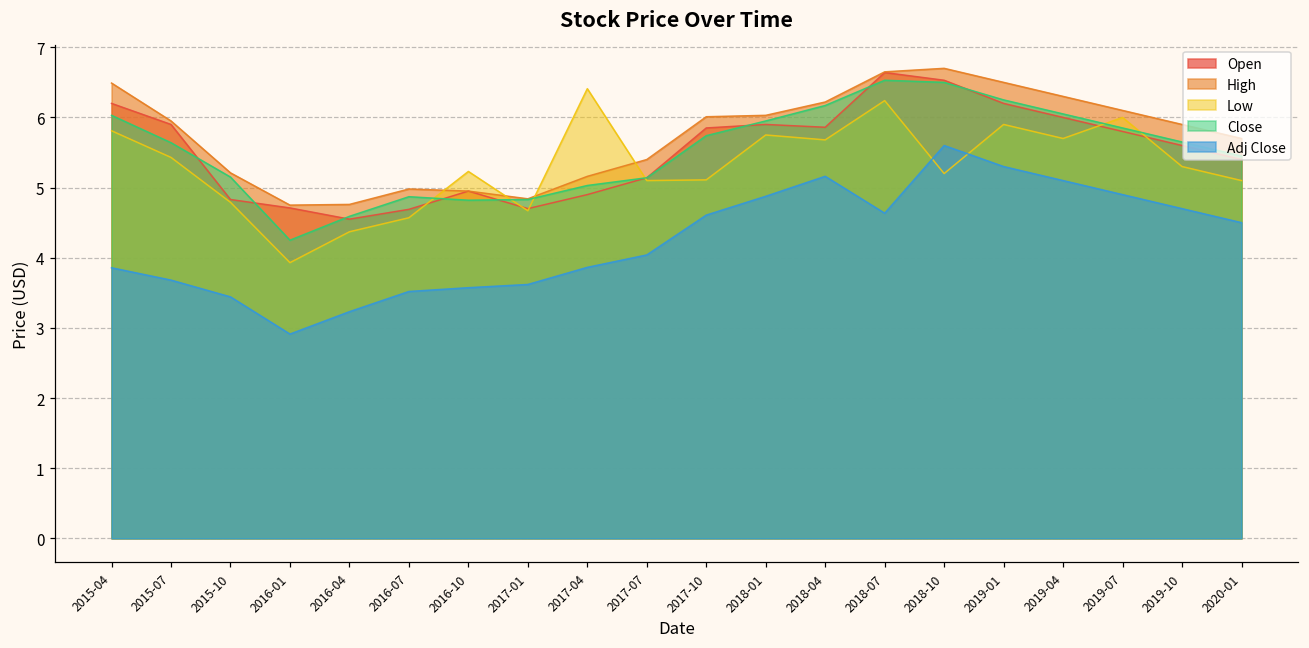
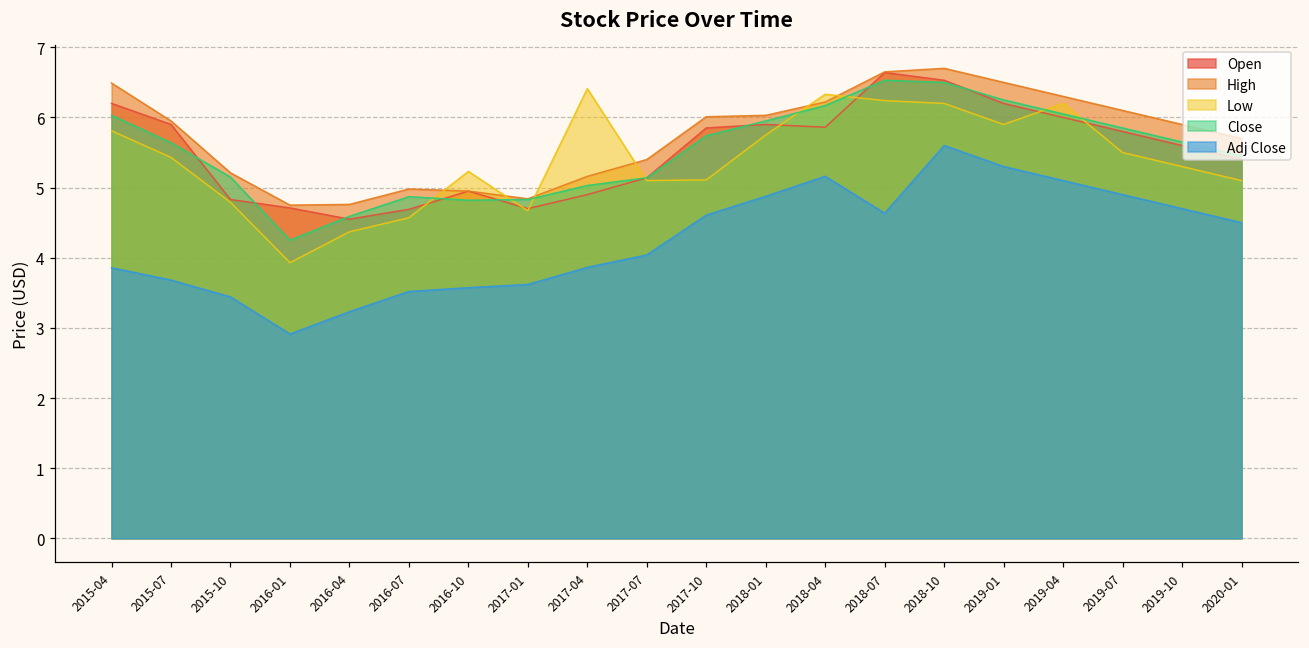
  {
    "Low": {
      "2015-04": 5.8,
      "2015-07": 5.4,
      "2016-01": 3.9,
      "2016-04": 4.4,
      "2016-07": 4.6,
      "2016-10": 5.2,
      "2017-04": 6.4,
      "2017-07": 5.1,
      "2017-10": 5.1,
      "2018-01": 5.8,
-     "2018-04": 5.7,
+     "2018-04": 6.3,
      "2018-07": 6.2,
-     "2018-10": 5.2,
+     "2018-10": 6.2,
      "2019-01": 5.9,
-     "2019-04": 5.7,
-     "2019-07": 6.0,
+     "2019-04": 6.2,
+     "2019-07": 5.5,
      "2019-10": 5.3,
      "2020-01": 5.1
    },
    "Close": {
      "2015-04": 6.0,
      "2015-07": 5.6,
      "2015-10": 5.2,
      "2016-01": 4.3,
      "2016-07": 4.9,
      "2016-10": 4.8,
      "2017-04": 5.0,
      "2017-10": 5.7,
      "2018-01": 6.0,
      "2018-04": 6.2,
      "2018-07": 6.5,
      "2019-01": 6.3,
      "2019-04": 6.1,
      "2019-07": 5.9,
      "2019-10": 5.7
    },
    "Adj Close": {
      "2015-04": 3.9,
      "2015-07": 3.7,
      "2015-10": 3.4,
      "2016-01": 2.9,
      "2016-04": 3.2,
      "2016-07": 3.5,
      "2016-10": 3.6,
      "2017-01": 3.6,
      "2017-04": 3.9,
      "2017-07": 4.0,
      "2017-10": 4.6,
      "2018-01": 4.9,
      "2018-04": 5.2,
      "2018-07": 4.6,
      "2018-10": 5.6,
      "2019-01": 5.3,
      "2019-04": 5.1,
      "2019-07": 4.9,
      "2019-10": 4.7,
      "2020-01": 4.5
    }
  }
